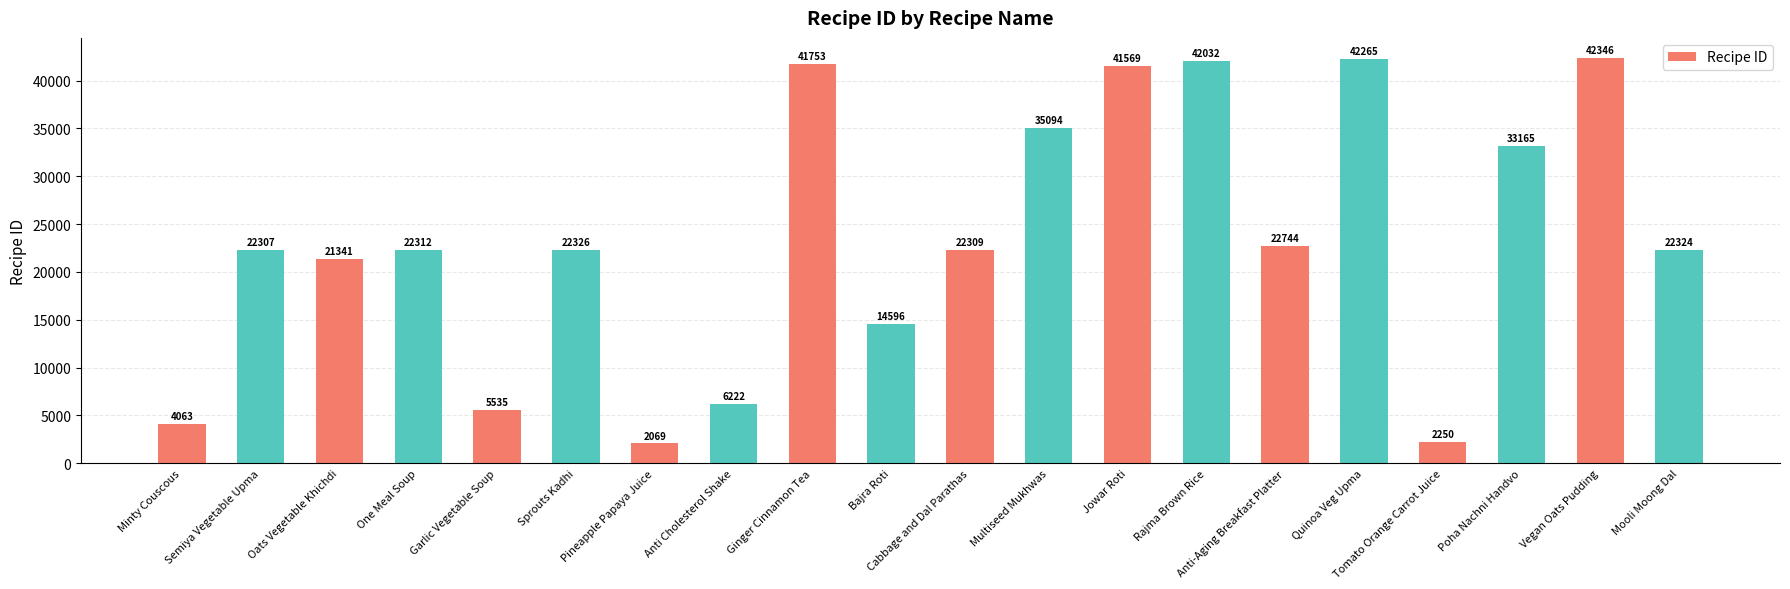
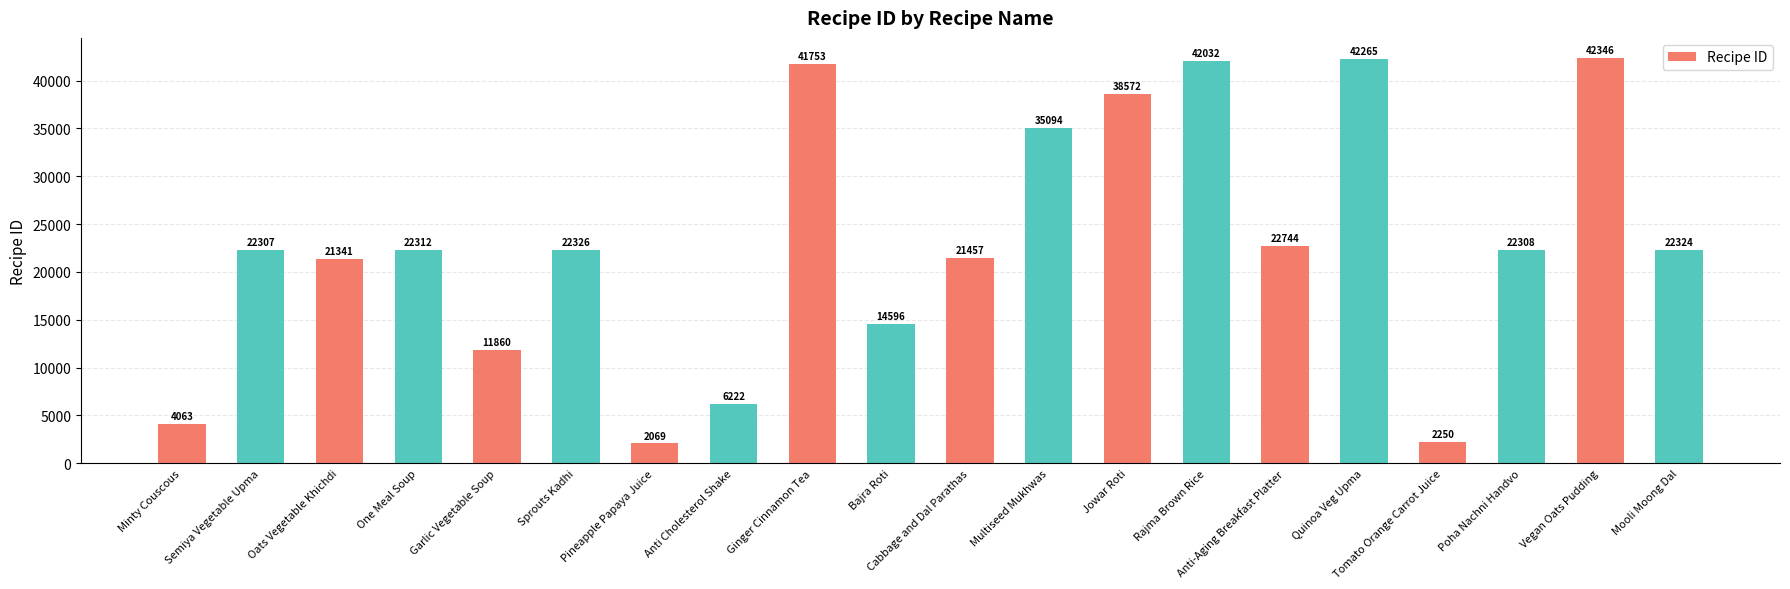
  {
    "Minty Couscous": 4063,
    "Semiya Vegetable Upma": 22307,
    "Oats Vegetable Khichdi": 21341,
    "One Meal Soup": 22312,
-   "Garlic Vegetable Soup": 5535,
+   "Garlic Vegetable Soup": 11860,
    "Sprouts Kadhi": 22326,
    "Pineapple Papaya Juice": 2069,
    "Anti Cholesterol Shake": 6222,
    "Ginger Cinnamon Tea": 41753,
    "Bajra Roti": 14596,
-   "Cabbage and Dal Parathas": 22309,
+   "Cabbage and Dal Parathas": 21457,
    "Multiseed Mukhwas": 35094,
-   "Jowar Roti": 41569,
+   "Jowar Roti": 38572,
    "Rajma Brown Rice": 42032,
    "Anti-Aging Breakfast Platter": 22744,
    "Quinoa Veg Upma": 42265,
    "Tomato Orange Carrot Juice": 2250,
-   "Poha Nachni Handvo": 33165,
+   "Poha Nachni Handvo": 22308,
    "Vegan Oats Pudding": 42346,
    "Mooli Moong Dal": 22324
  }
